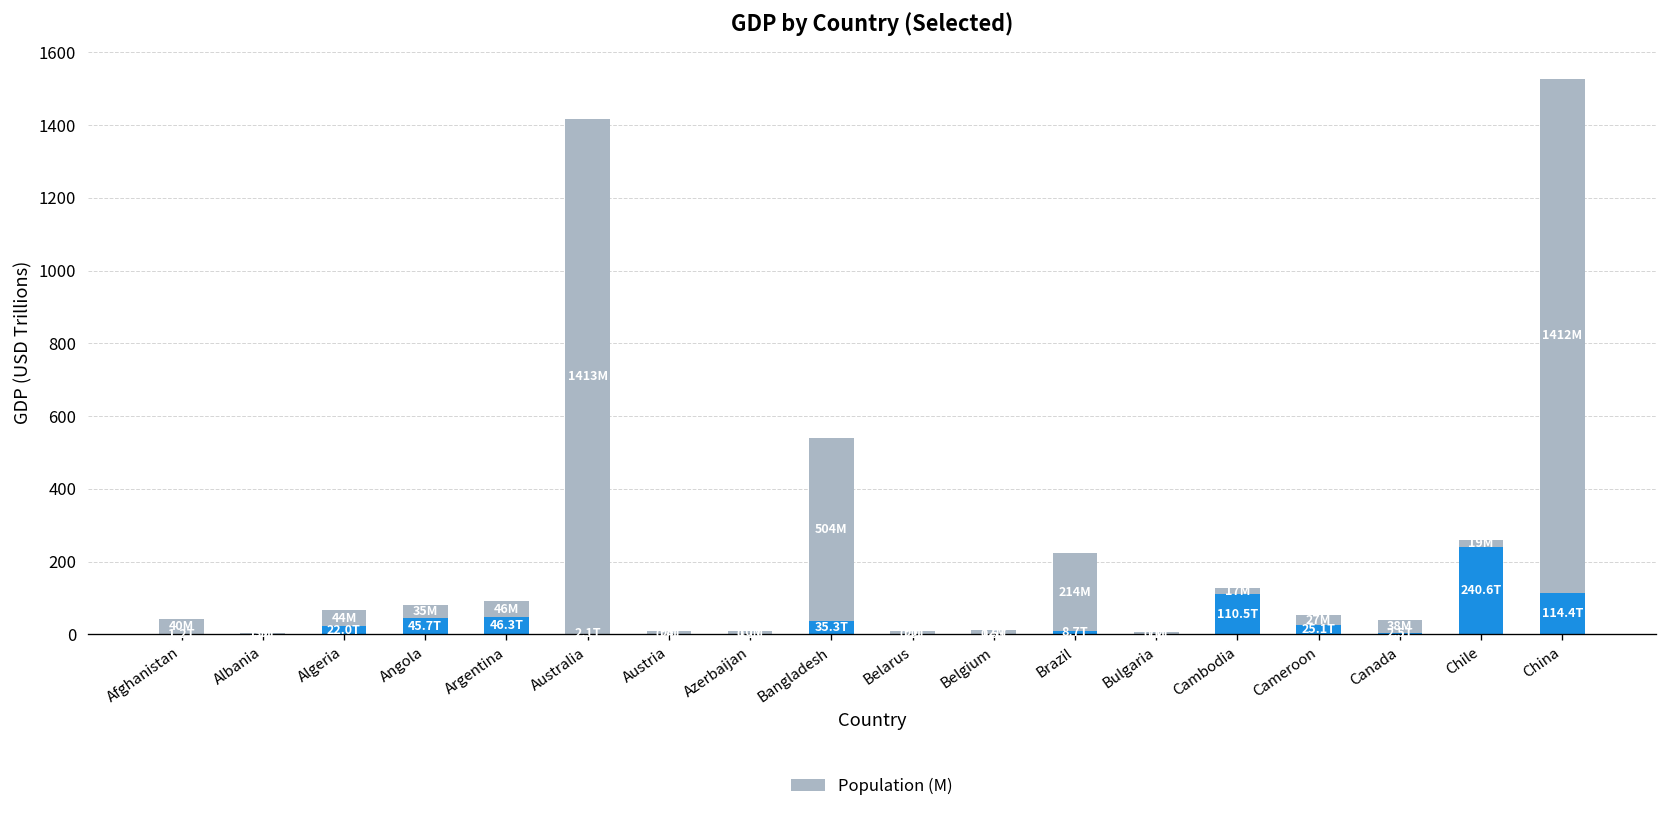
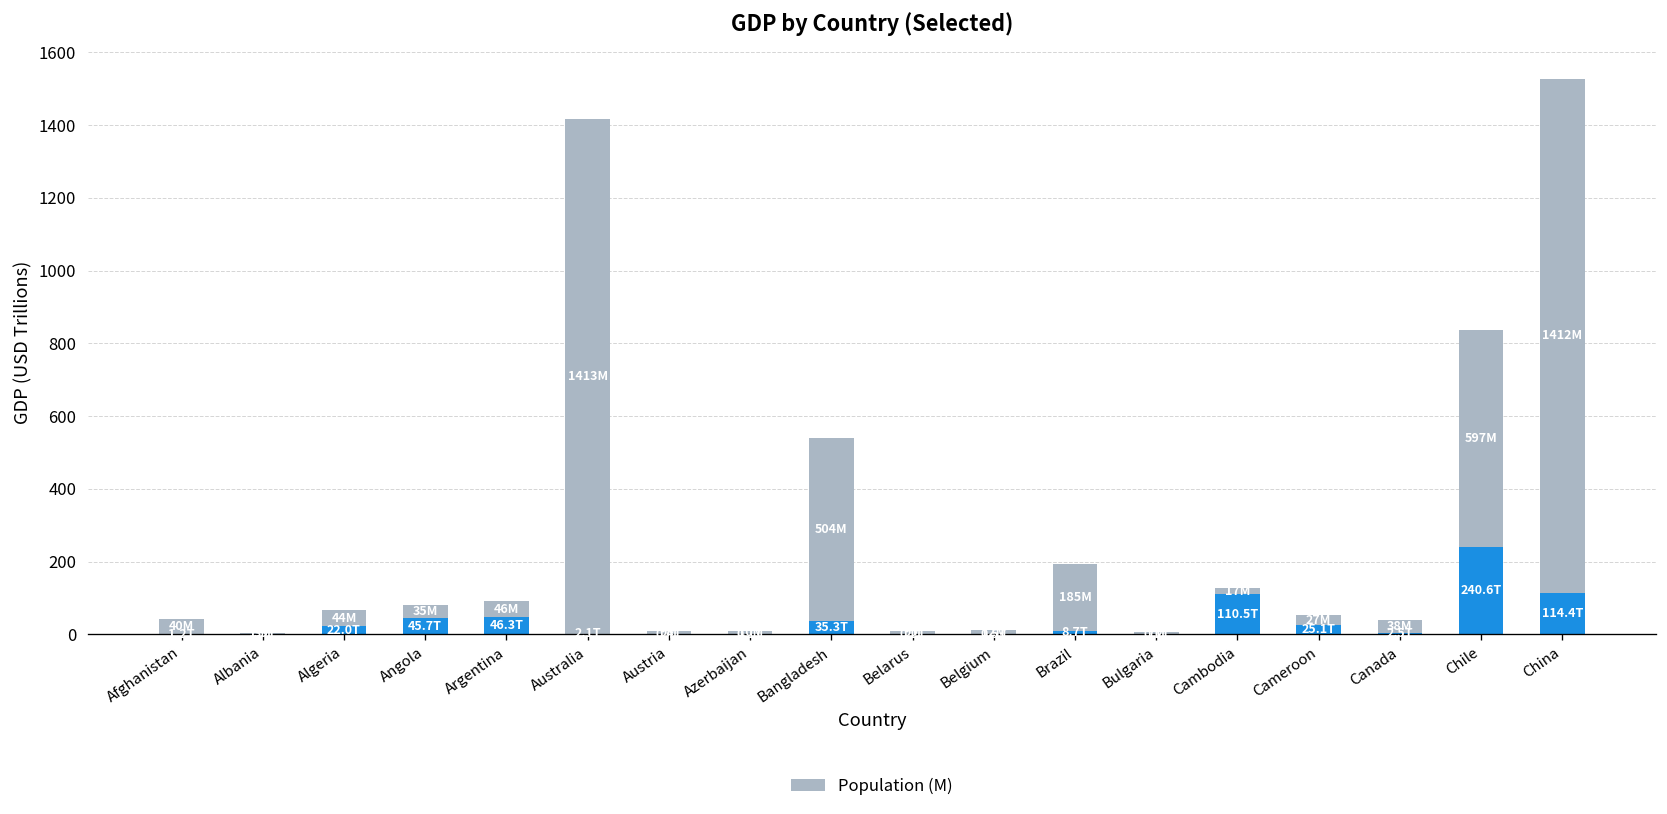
  {
    "Population (M)": {
      "Afghanistan": "40M",
      "Algeria": "44M",
      "Angola": "35M",
      "Argentina": "46M",
      "Australia": "1413M",
      "Bangladesh": "504M",
-     "Brazil": "214M",
+     "Brazil": "185M",
      "Cambodia": "17M",
      "Canada": "38M",
-     "Chile": "19M",
+     "Chile": "597M",
      "China": "1412M"
    }
  }
